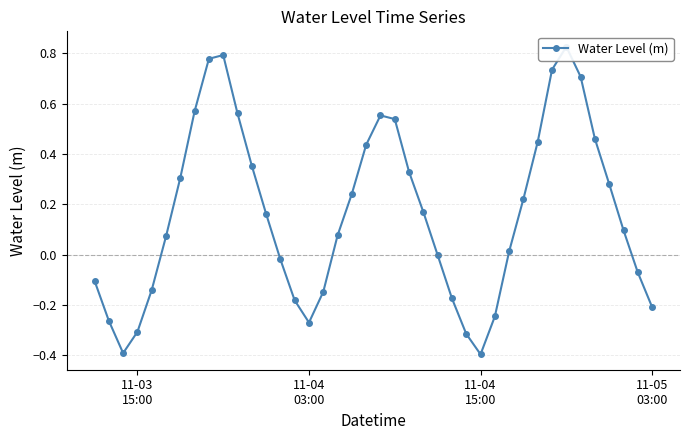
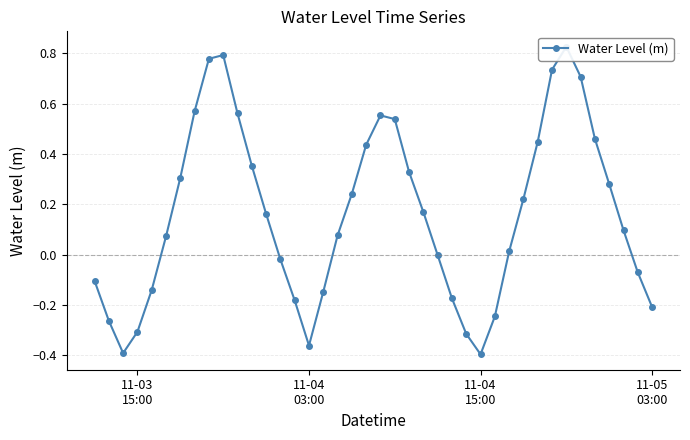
  {
    "11-03 15:00": -0.31,
-   "11-04 03:00": -0.27,
+   "11-04 03:00": -0.36,
    "11-04 15:00": -0.40,
    "11-05 03:00": -0.21
  }
